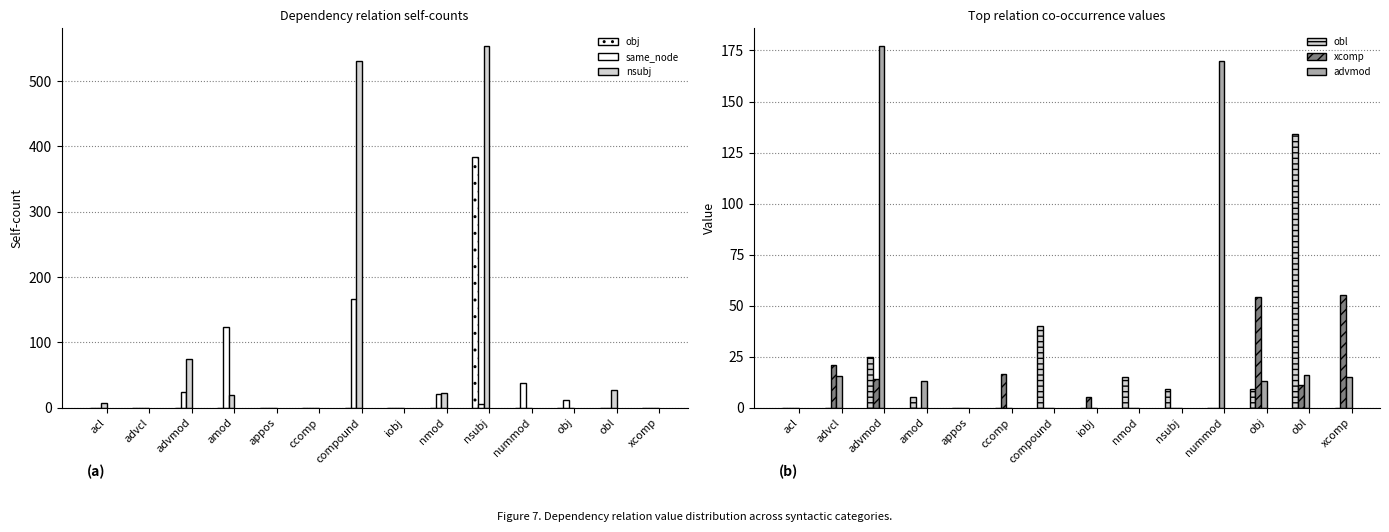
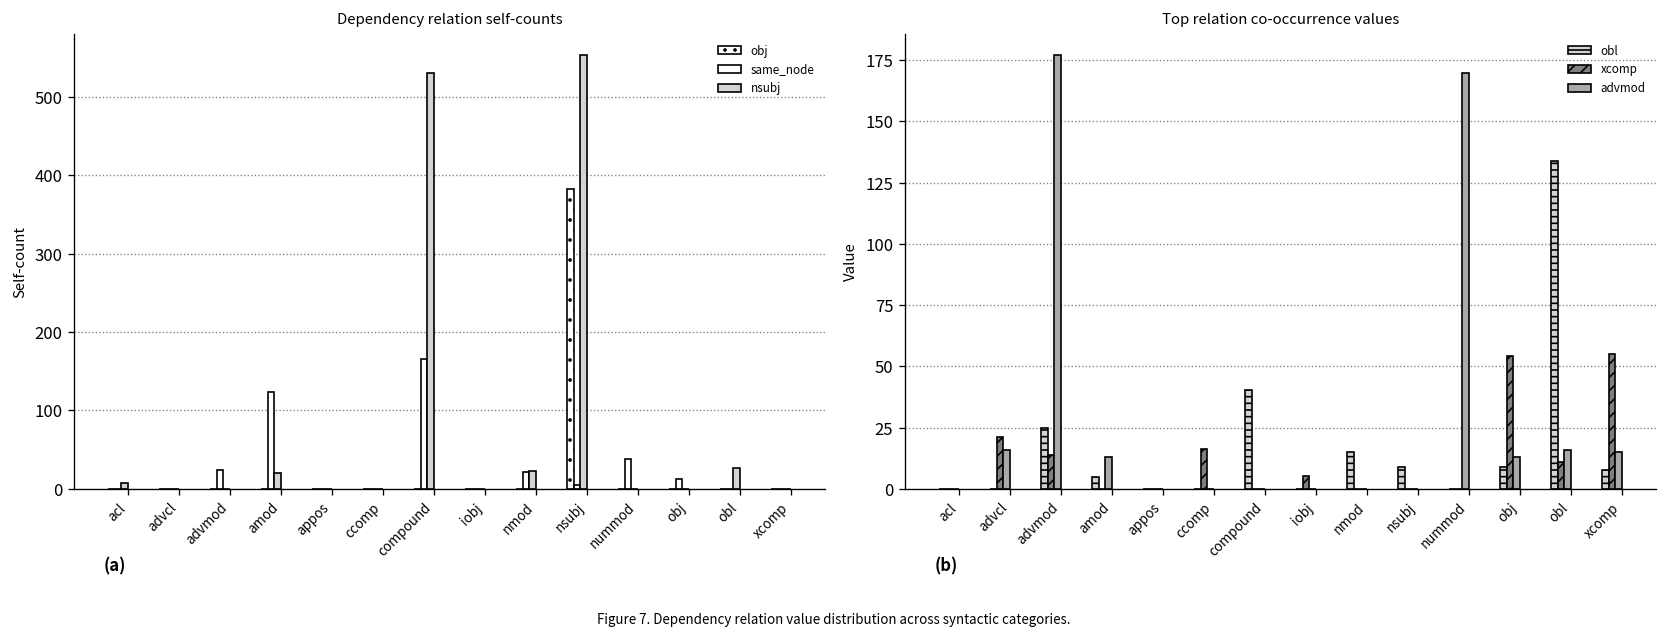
  {
    "Dependency relation self-counts": {
      "nsubj": {
        "acl": 10,
        "advcl": 0,
-       "advmod": 80,
+       "advmod": 0,
        "amod": 20,
        "appos": 0,
        "ccomp": 0,
        "compound": 530,
        "iobj": 0,
        "nmod": 20,
        "nsubj": 550,
        "nummod": 0,
        "obj": 0,
        "obl": 30,
        "xcomp": 0
      }
    },
    "Top relation co-occurrence values": {
      "obl": {
        "acl": 0,
        "advcl": 0,
        "advmod": 25,
        "amod": 5,
        "appos": 0,
        "ccomp": 0,
        "compound": 40,
        "iobj": 0,
        "nmod": 15,
        "nsubj": 9,
        "nummod": 0,
        "obj": 9,
        "obl": 134,
-       "xcomp": 0
+       "xcomp": 8
      },
      "xcomp": {
        "acl": 0,
        "advcl": 21,
        "advmod": 14,
        "amod": 0,
        "appos": 0,
        "ccomp": 16,
        "compound": 0,
        "iobj": 5,
        "nmod": 0,
        "nsubj": 0,
        "nummod": 0,
        "obj": 54,
        "obl": 11,
        "xcomp": 55
      },
      "advmod": {
        "acl": 0,
        "advcl": 16,
        "advmod": 177,
        "amod": 13,
        "appos": 0,
        "ccomp": 0,
        "compound": 0,
        "iobj": 0,
        "nmod": 0,
        "nsubj": 0,
        "nummod": 170,
        "obj": 13,
        "obl": 16,
        "xcomp": 15
      }
    }
  }
